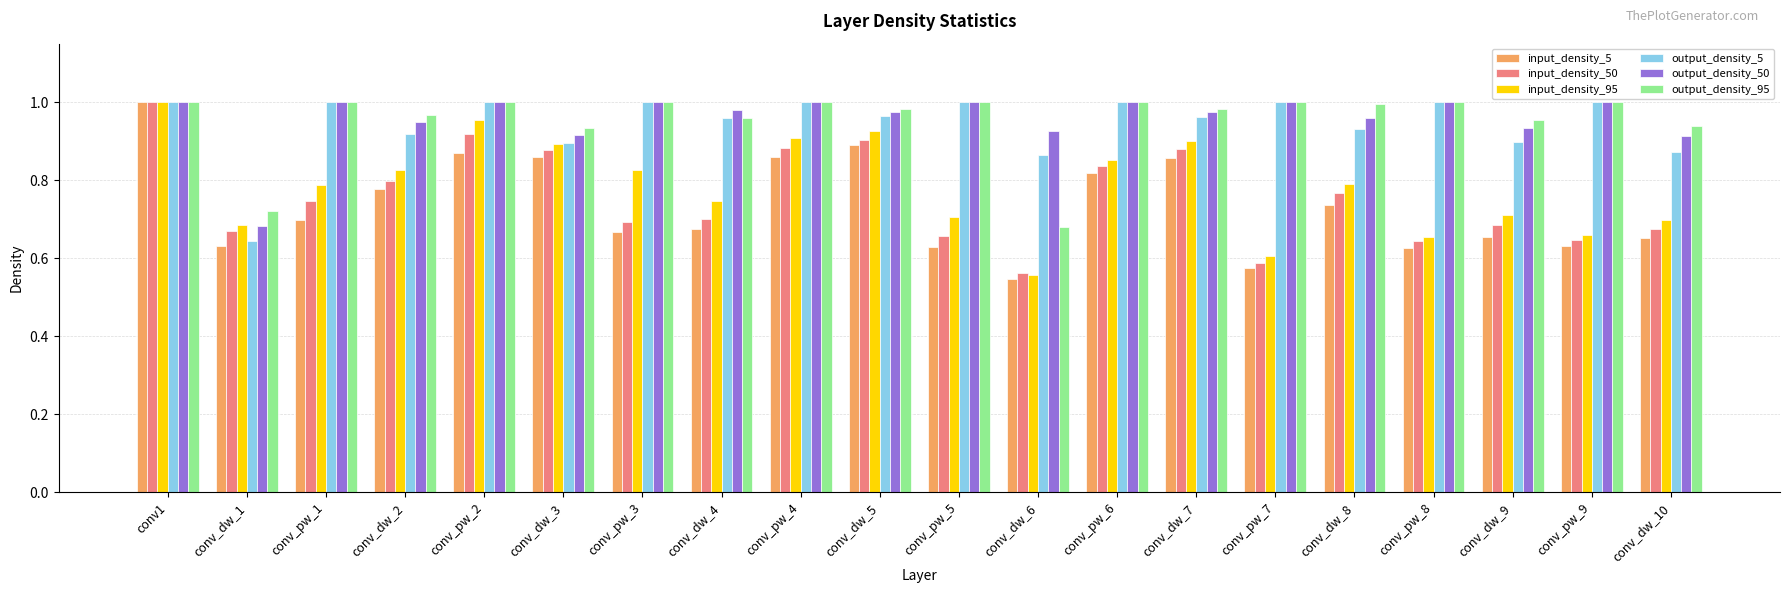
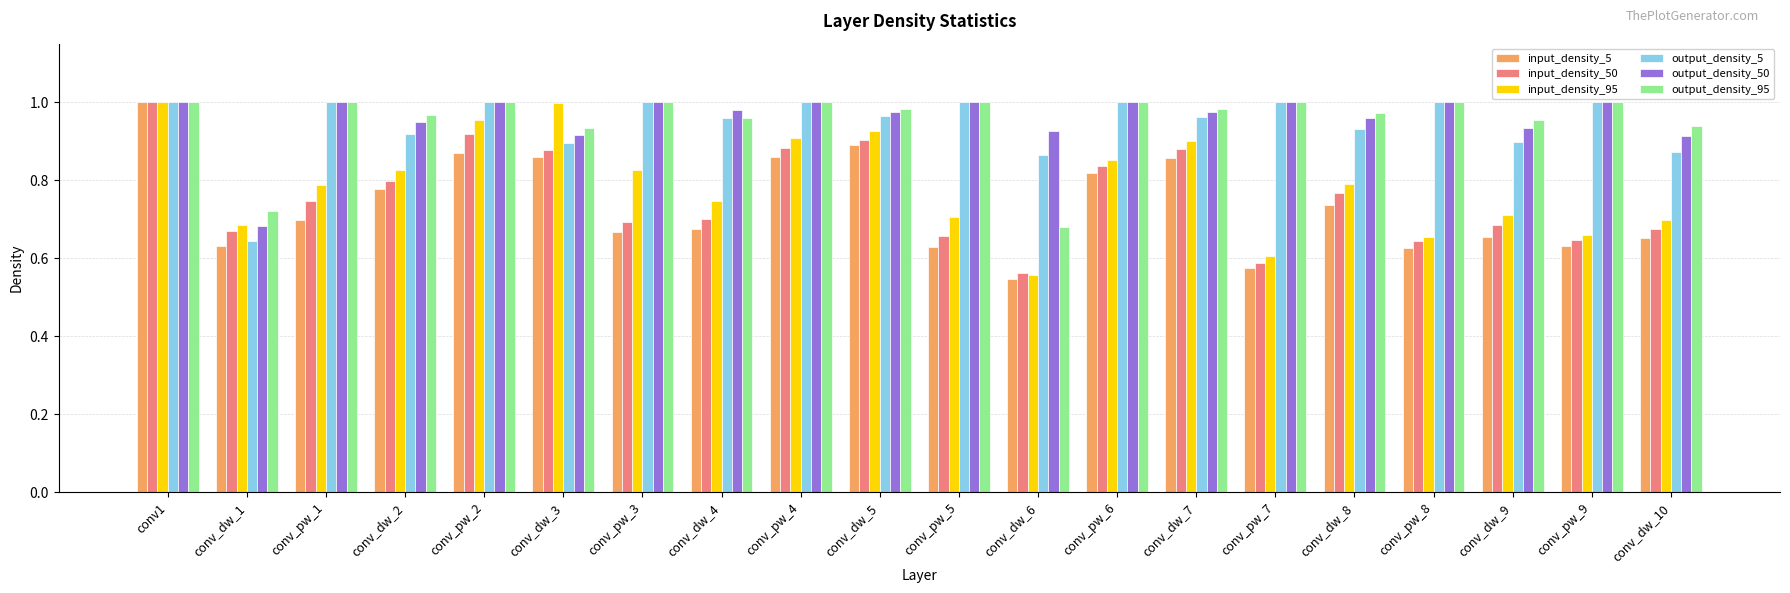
  {
    "input_density_95": {
      "conv1": 1.00,
      "conv_dw_1": 0.68,
      "conv_pw_1": 0.79,
      "conv_dw_2": 0.83,
      "conv_pw_2": 0.96,
-     "conv_dw_3": 0.89,
+     "conv_dw_3": 1.00,
      "conv_pw_3": 0.83,
      "conv_dw_4": 0.75,
      "conv_pw_4": 0.91,
      "conv_dw_5": 0.93,
      "conv_pw_5": 0.71,
      "conv_dw_6": 0.56,
      "conv_pw_6": 0.85,
      "conv_dw_7": 0.90,
      "conv_pw_7": 0.60,
      "conv_dw_8": 0.79,
      "conv_pw_8": 0.65,
      "conv_dw_9": 0.71,
      "conv_pw_9": 0.66,
      "conv_dw_10": 0.70
    },
    "output_density_5": {
      "conv1": 1.00,
      "conv_dw_1": 0.64,
      "conv_pw_1": 1.00,
      "conv_dw_2": 0.92,
      "conv_pw_2": 1.00,
      "conv_dw_3": 0.90,
      "conv_pw_3": 1.00,
      "conv_dw_4": 0.96,
      "conv_pw_4": 1.00,
      "conv_dw_5": 0.96,
      "conv_pw_5": 1.00,
      "conv_dw_6": 0.86,
      "conv_pw_6": 1.00,
      "conv_dw_7": 0.96,
      "conv_pw_7": 1.00,
      "conv_dw_8": 0.93,
      "conv_pw_8": 1.00,
      "conv_dw_9": 0.90,
      "conv_pw_9": 1.00,
      "conv_dw_10": 0.87
    },
    "output_density_50": {
      "conv1": 1.00,
      "conv_dw_1": 0.68,
      "conv_pw_1": 1.00,
      "conv_dw_2": 0.95,
      "conv_pw_2": 1.00,
      "conv_dw_3": 0.91,
      "conv_pw_3": 1.00,
      "conv_dw_4": 0.98,
      "conv_pw_4": 1.00,
      "conv_dw_5": 0.97,
      "conv_pw_5": 1.00,
      "conv_dw_6": 0.93,
      "conv_pw_6": 1.00,
      "conv_dw_7": 0.98,
      "conv_pw_7": 1.00,
      "conv_dw_8": 0.96,
      "conv_pw_8": 1.00,
      "conv_dw_9": 0.93,
      "conv_pw_9": 1.00,
      "conv_dw_10": 0.91
    },
    "output_density_95": {
      "conv1": 1.00,
      "conv_dw_1": 0.72,
      "conv_pw_1": 1.00,
      "conv_dw_2": 0.97,
      "conv_pw_2": 1.00,
      "conv_dw_3": 0.93,
      "conv_pw_3": 1.00,
      "conv_dw_4": 0.96,
      "conv_pw_4": 1.00,
      "conv_dw_5": 0.98,
      "conv_pw_5": 1.00,
      "conv_dw_6": 0.68,
      "conv_pw_6": 1.00,
      "conv_dw_7": 0.98,
      "conv_pw_7": 1.00,
-     "conv_dw_8": 0.99,
+     "conv_dw_8": 0.97,
      "conv_pw_8": 1.00,
      "conv_dw_9": 0.95,
      "conv_pw_9": 1.00,
      "conv_dw_10": 0.94
    }
  }
